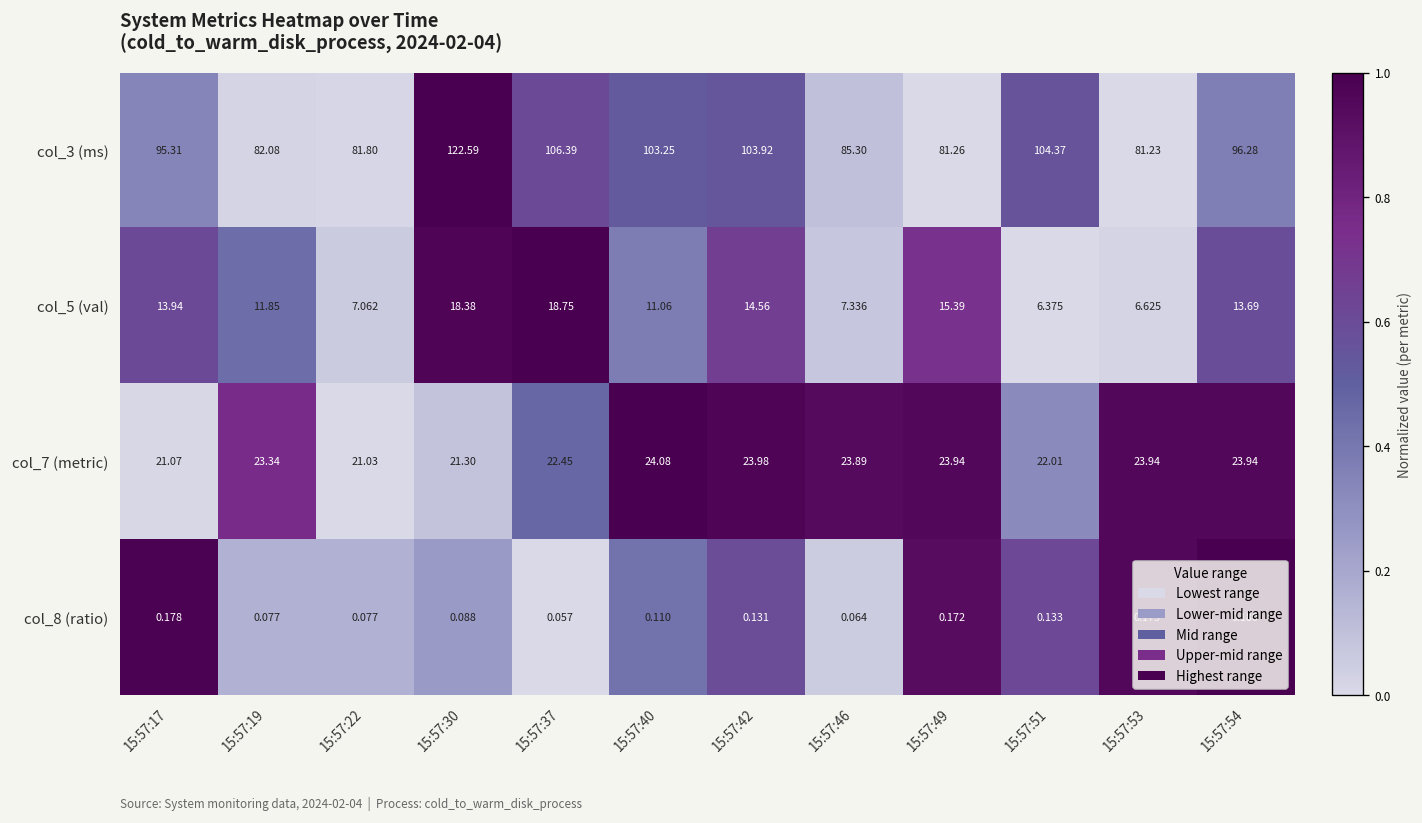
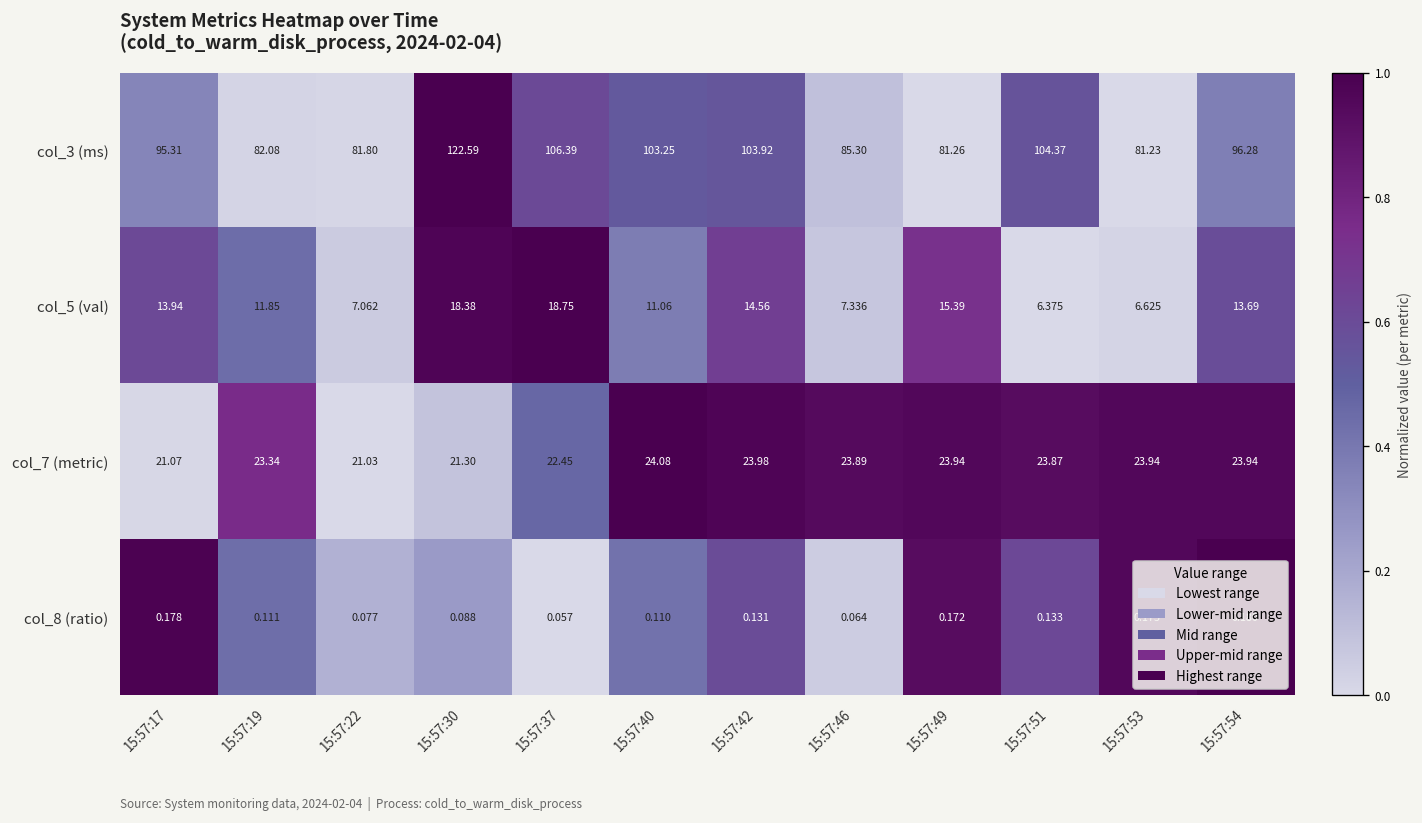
  {
    "col_3 (ms)": {
      "15:57:17": 95.31,
      "15:57:19": 82.08,
      "15:57:22": 81.80,
      "15:57:30": 122.59,
      "15:57:37": 106.39,
      "15:57:40": 103.25,
      "15:57:42": 103.92,
      "15:57:46": 85.30,
      "15:57:49": 81.26,
      "15:57:51": 104.37,
      "15:57:53": 81.23,
      "15:57:54": 96.28
    },
    "col_5 (val)": {
      "15:57:17": 13.94,
      "15:57:19": 11.85,
      "15:57:22": 7.062,
      "15:57:30": 18.38,
      "15:57:37": 18.75,
      "15:57:40": 11.06,
      "15:57:42": 14.56,
      "15:57:46": 7.336,
      "15:57:49": 15.39,
      "15:57:51": 6.375,
      "15:57:53": 6.625,
      "15:57:54": 13.69
    },
    "col_7 (metric)": {
      "15:57:17": 21.07,
      "15:57:19": 23.34,
      "15:57:22": 21.03,
      "15:57:30": 21.30,
      "15:57:37": 22.45,
      "15:57:40": 24.08,
      "15:57:42": 23.98,
      "15:57:46": 23.89,
      "15:57:49": 23.94,
-     "15:57:51": 22.01,
+     "15:57:51": 23.87,
      "15:57:53": 23.94,
      "15:57:54": 23.94
    },
    "col_8 (ratio)": {
      "15:57:17": 0.178,
-     "15:57:19": 0.077,
+     "15:57:19": 0.111,
      "15:57:22": 0.077,
      "15:57:30": 0.088,
      "15:57:37": 0.057,
      "15:57:40": 0.110,
      "15:57:42": 0.131,
      "15:57:46": 0.064,
      "15:57:49": 0.172,
      "15:57:51": 0.133
    }
  }
